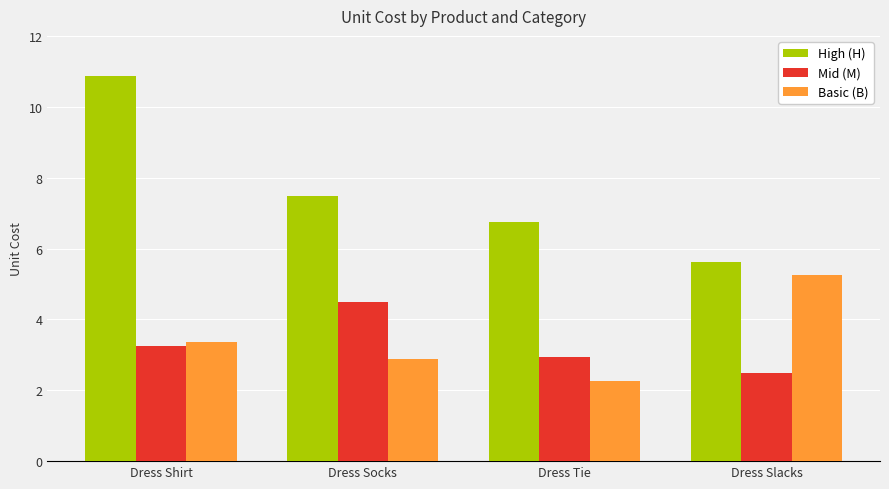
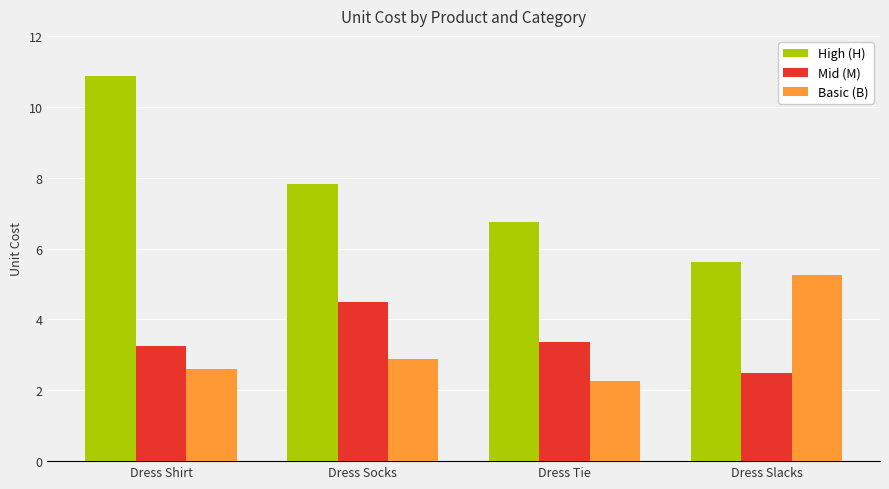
  {
    "High (H)": {
      "Dress Shirt": 10.9,
-     "Dress Socks": 7.5,
+     "Dress Socks": 7.8,
      "Dress Tie": 6.8,
      "Dress Slacks": 5.6
    },
    "Mid (M)": {
      "Dress Shirt": 3.3,
      "Dress Socks": 4.5,
-     "Dress Tie": 2.9,
+     "Dress Tie": 3.4,
      "Dress Slacks": 2.5
    },
    "Basic (B)": {
-     "Dress Shirt": 3.4,
+     "Dress Shirt": 2.6,
      "Dress Socks": 2.9,
      "Dress Tie": 2.3,
      "Dress Slacks": 5.3
    }
  }
